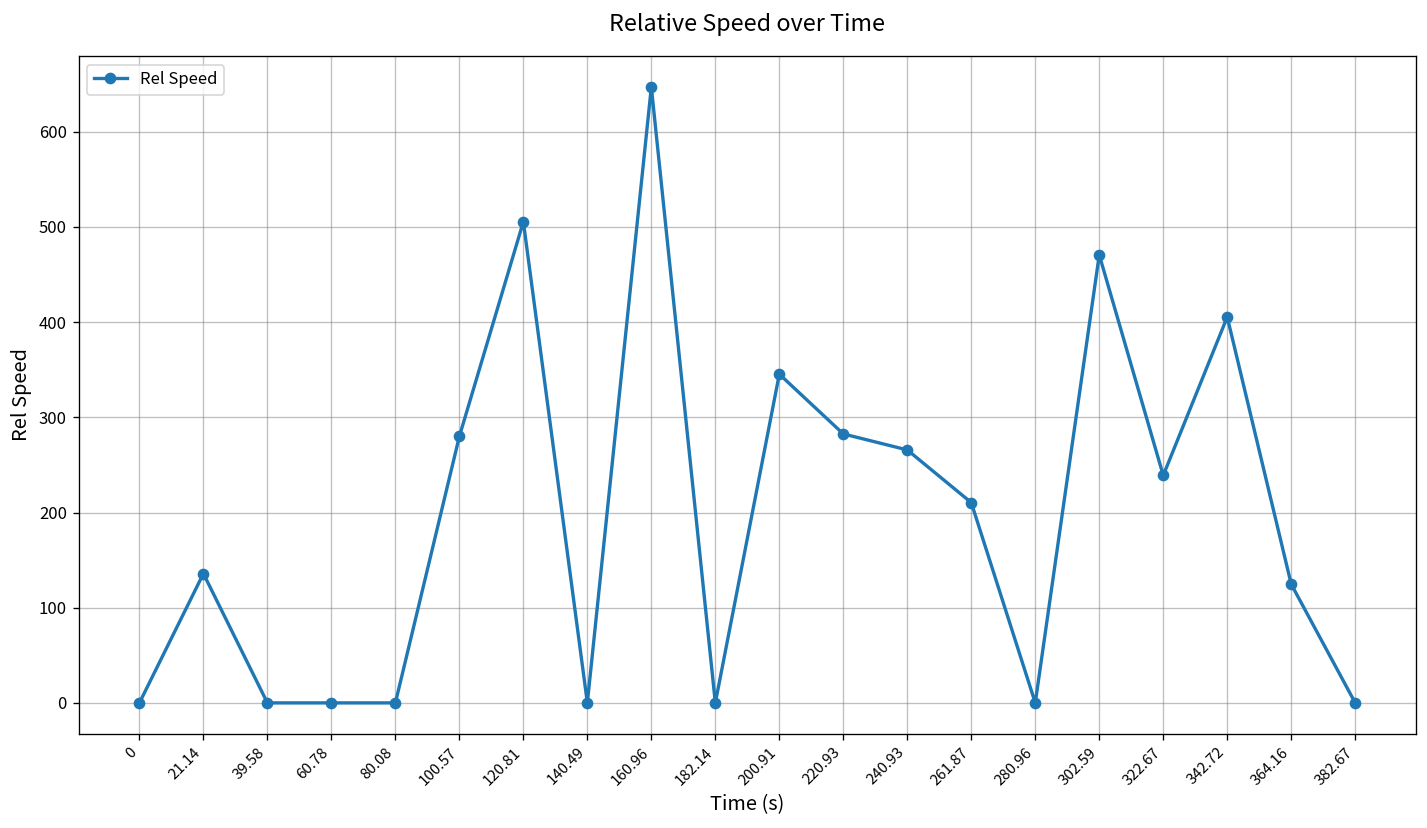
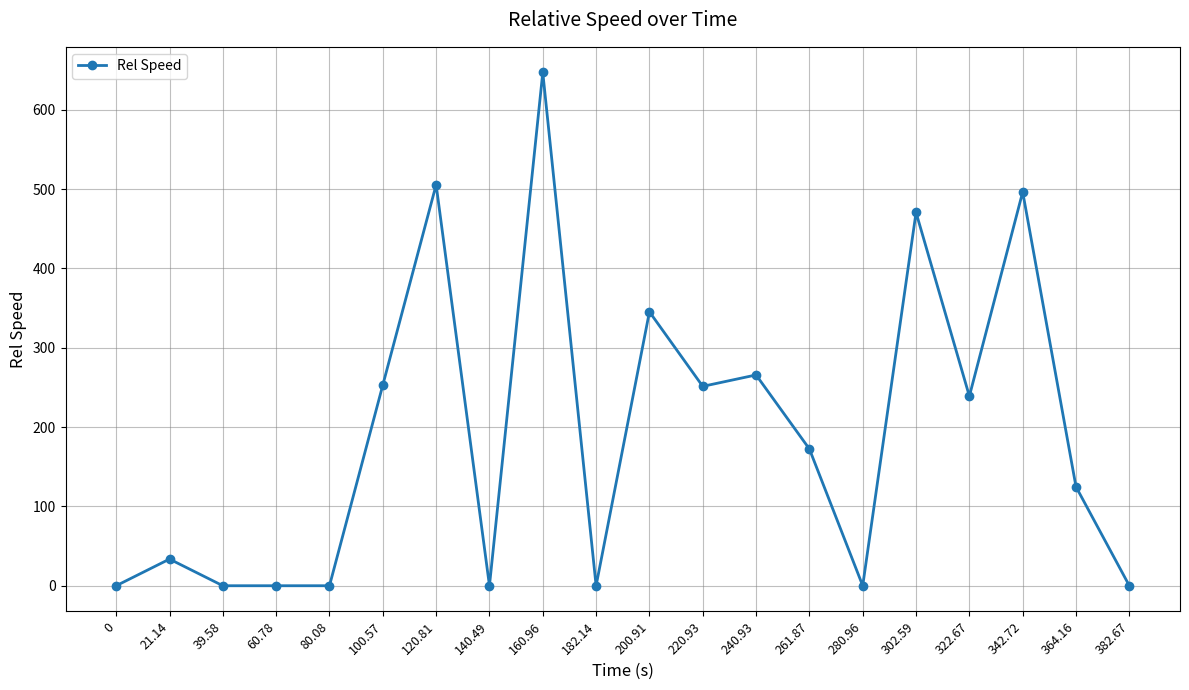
  {
    "0": 0,
-   "21.14": 140,
+   "21.14": 30,
    "39.58": 0,
    "60.78": 0,
    "80.08": 0,
-   "100.57": 280,
+   "100.57": 250,
    "120.81": 510,
    "140.49": 0,
    "160.96": 650,
    "182.14": 0,
    "200.91": 350,
-   "220.93": 280,
+   "220.93": 250,
    "240.93": 270,
-   "261.87": 210,
+   "261.87": 170,
    "280.96": 0,
    "302.59": 470,
    "322.67": 240,
-   "342.72": 410,
+   "342.72": 500,
    "364.16": 120,
    "382.67": 0
  }
